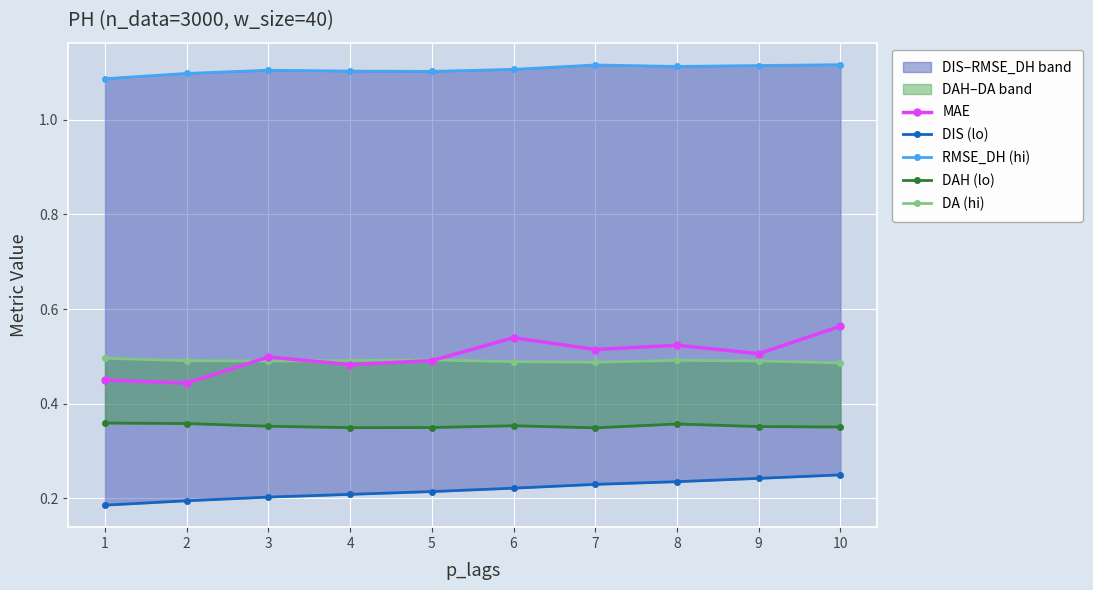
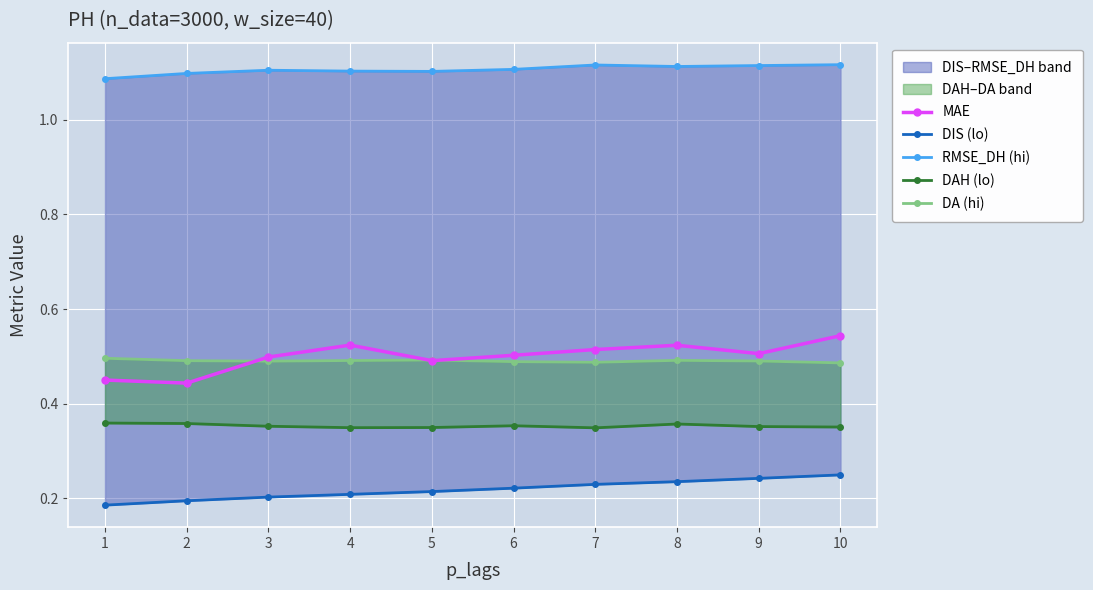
  {
    "MAE": {
      "1": 0.45,
      "2": 0.44,
      "3": 0.50,
-     "4": 0.48,
-     "6": 0.54,
+     "4": 0.52,
+     "6": 0.50,
      "7": 0.51,
      "8": 0.52,
      "9": 0.51,
-     "10": 0.56
+     "10": 0.54
    }
  }
